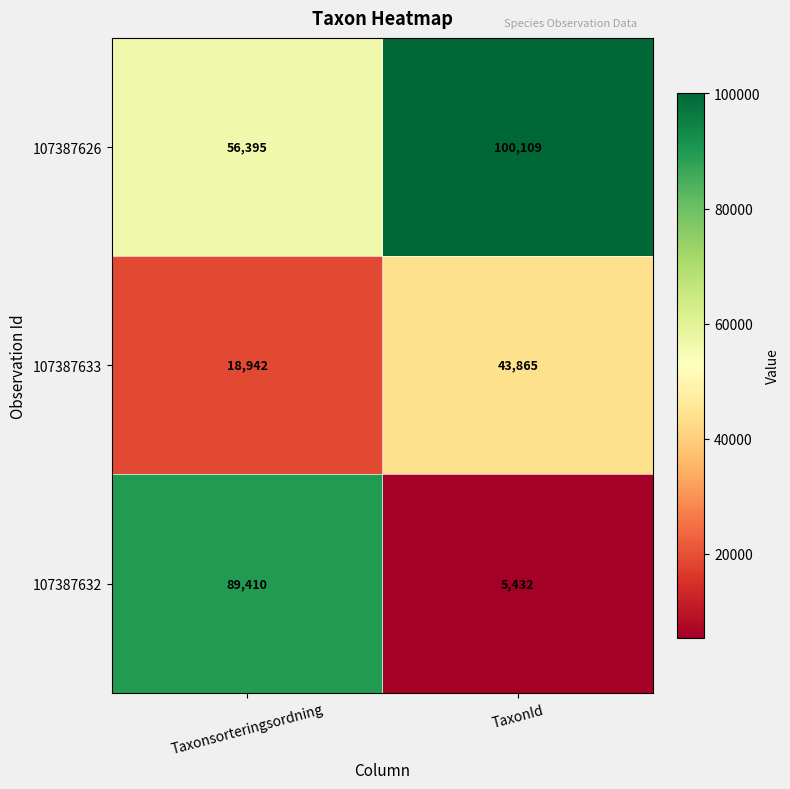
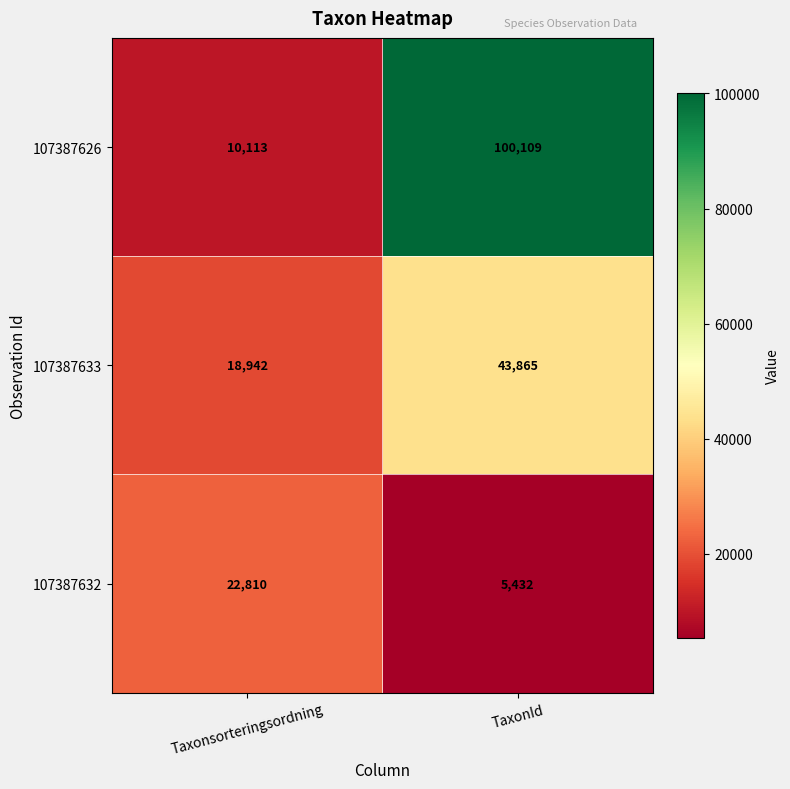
  {
    "107387626": {
-     "Taxonsorteringsordning": "56,395",
+     "Taxonsorteringsordning": "10,113",
      "TaxonId": "100,109"
    },
    "107387633": {
      "Taxonsorteringsordning": "18,942",
      "TaxonId": "43,865"
    },
    "107387632": {
-     "Taxonsorteringsordning": "89,410",
+     "Taxonsorteringsordning": "22,810",
      "TaxonId": "5,432"
    }
  }
